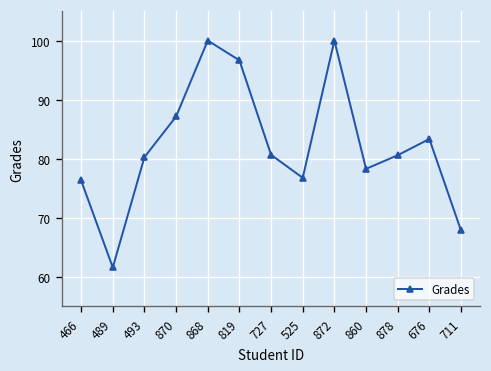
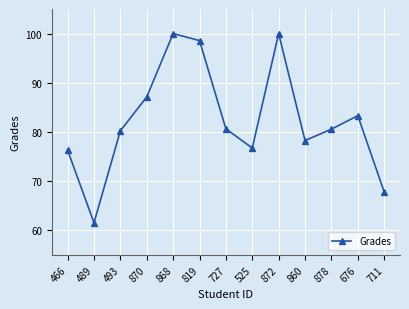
  {
    "466": 76,
    "489": 62,
    "493": 80,
    "870": 87,
    "868": 100,
-   "819": 97,
+   "819": 99,
    "727": 81,
    "525": 77,
    "872": 100,
    "860": 78,
    "878": 81,
    "676": 83,
    "711": 68
  }
